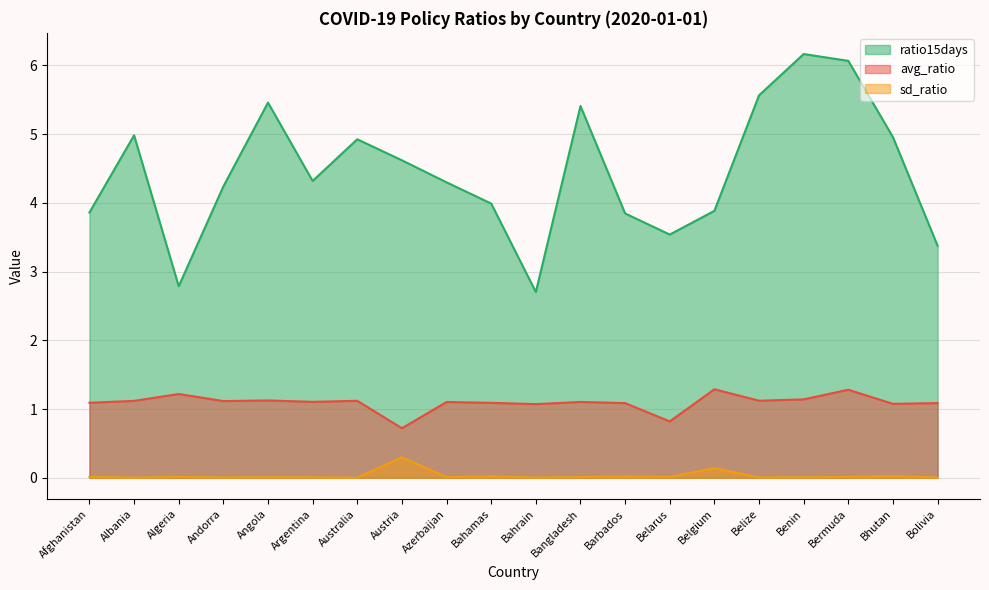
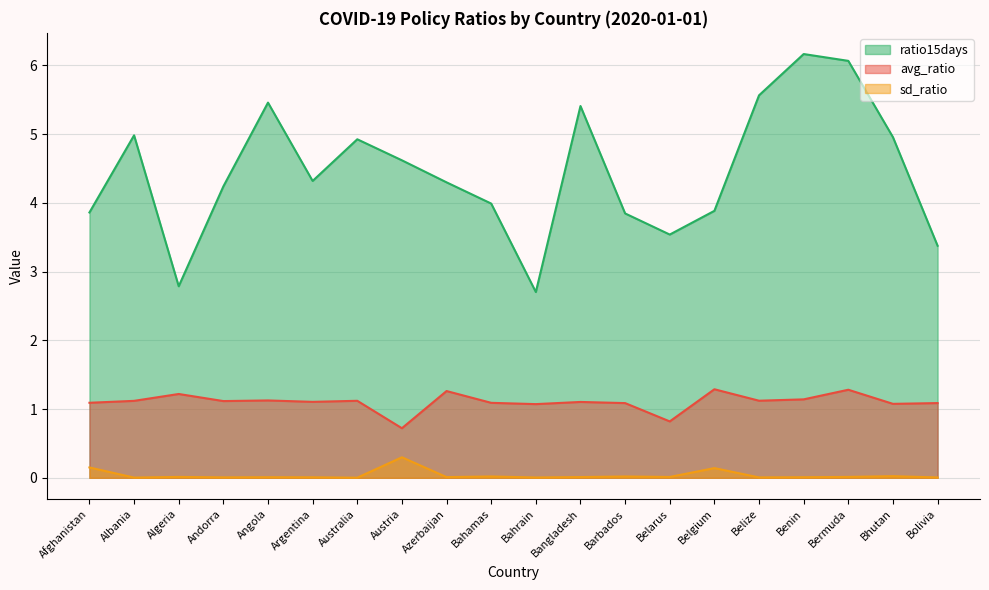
  {
    "ratio15days": {
      "Afghanistan": 3.9,
      "Albania": 5.0,
      "Algeria": 2.8,
      "Andorra": 4.2,
      "Angola": 5.5,
      "Argentina": 4.3,
      "Australia": 4.9,
      "Austria": 4.6,
      "Azerbaijan": 4.3,
      "Bahamas": 4.0,
      "Bahrain": 2.7,
      "Bangladesh": 5.4,
      "Barbados": 3.8,
      "Belarus": 3.5,
      "Belgium": 3.9,
      "Belize": 5.6,
      "Benin": 6.2,
      "Bermuda": 6.1,
      "Bhutan": 5.0,
      "Bolivia": 3.4
    },
    "avg_ratio": {
      "Afghanistan": 1.1,
      "Albania": 1.1,
      "Algeria": 1.2,
      "Andorra": 1.1,
      "Angola": 1.1,
      "Argentina": 1.1,
      "Australia": 1.1,
      "Austria": 0.7,
-     "Azerbaijan": 1.1,
+     "Azerbaijan": 1.3,
      "Bahamas": 1.1,
      "Bahrain": 1.1,
      "Bangladesh": 1.1,
      "Barbados": 1.1,
      "Belarus": 0.8,
      "Belgium": 1.3,
      "Belize": 1.1,
      "Benin": 1.1,
      "Bermuda": 1.3,
      "Bhutan": 1.1,
      "Bolivia": 1.1
    },
    "sd_ratio": {
-     "Afghanistan": 0.0,
+     "Afghanistan": 0.2,
      "Albania": 0.0,
      "Algeria": 0.0,
      "Andorra": 0.0,
      "Angola": 0.0,
      "Argentina": 0.0,
      "Australia": 0.0,
      "Austria": 0.3,
      "Azerbaijan": 0.0,
      "Bahamas": 0.0,
      "Bahrain": 0.0,
      "Bangladesh": 0.0,
      "Barbados": 0.0,
      "Belarus": 0.0,
      "Belgium": 0.1,
      "Belize": 0.0,
      "Benin": 0.0,
      "Bermuda": 0.0,
      "Bhutan": 0.0,
      "Bolivia": 0.0
    }
  }
